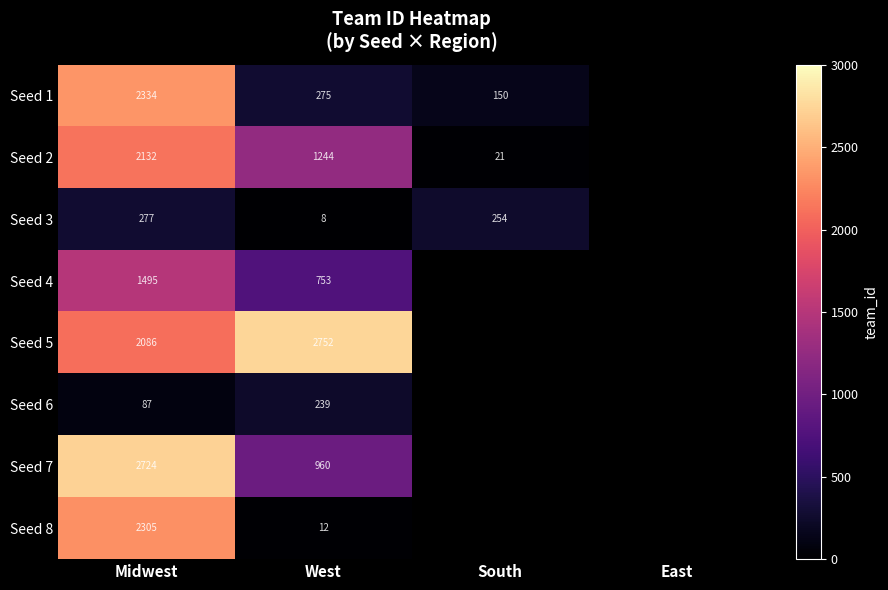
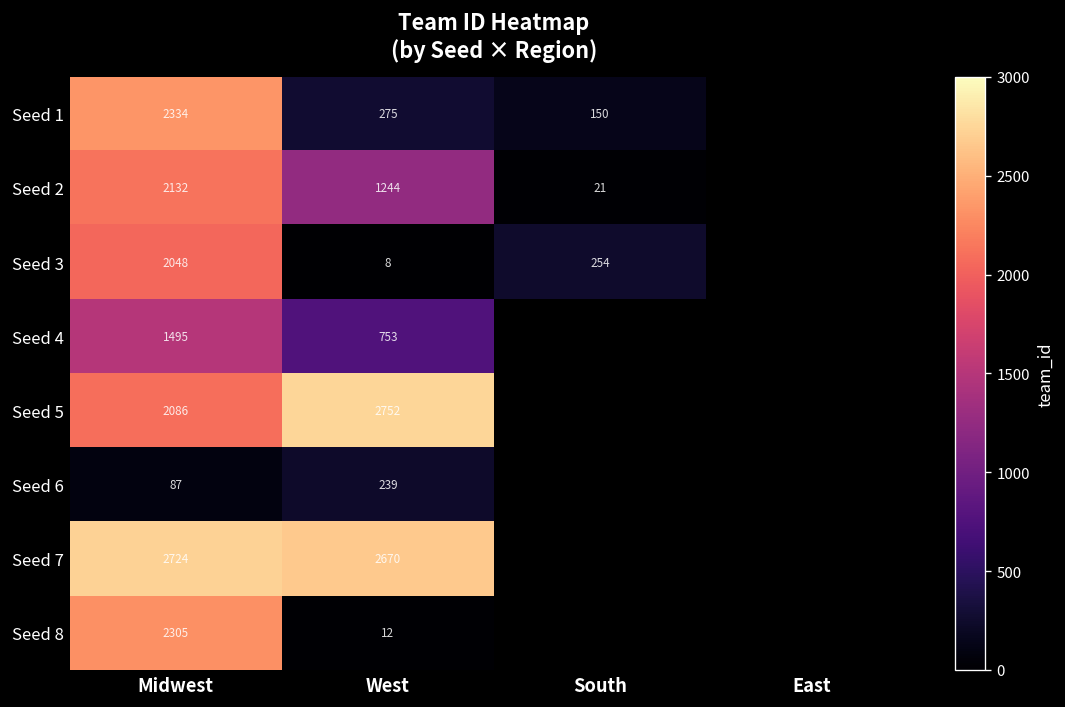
  {
    "Seed 1": {
      "Midwest": 2334,
      "West": 275,
      "South": 150
    },
    "Seed 2": {
      "Midwest": 2132,
      "West": 1244,
      "South": 21
    },
    "Seed 3": {
-     "Midwest": 277,
+     "Midwest": 2048,
      "West": 8,
      "South": 254
    },
    "Seed 4": {
      "Midwest": 1495,
      "West": 753
    },
    "Seed 5": {
      "Midwest": 2086,
      "West": 2752
    },
    "Seed 6": {
      "Midwest": 87,
      "West": 239
    },
    "Seed 7": {
      "Midwest": 2724,
-     "West": 960
+     "West": 2670
    },
    "Seed 8": {
      "Midwest": 2305,
      "West": 12
    }
  }
